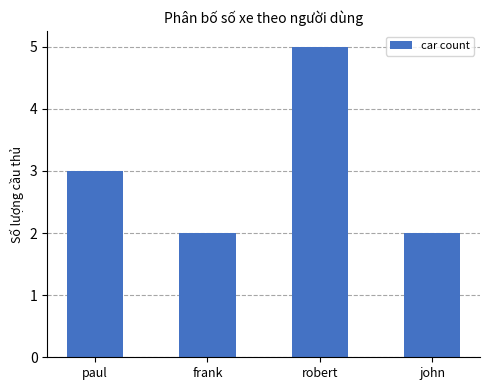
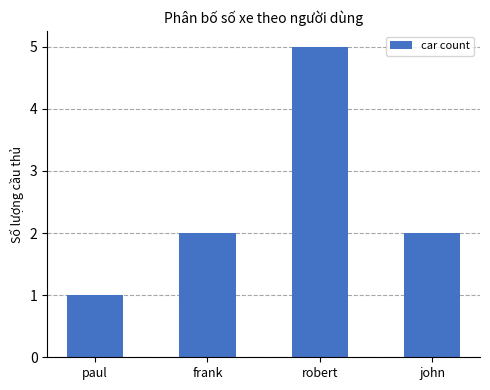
  {
-   "paul": 3,
+   "paul": 1,
    "frank": 2,
    "robert": 5,
    "john": 2
  }
